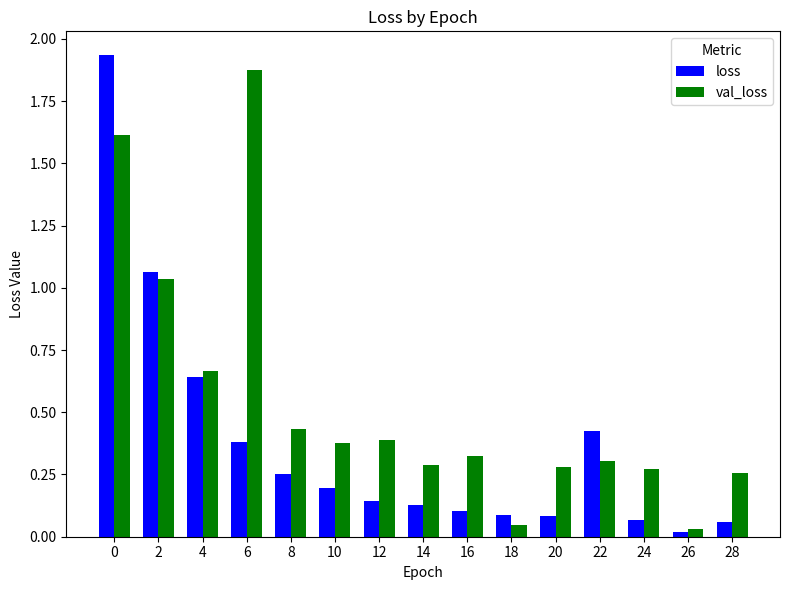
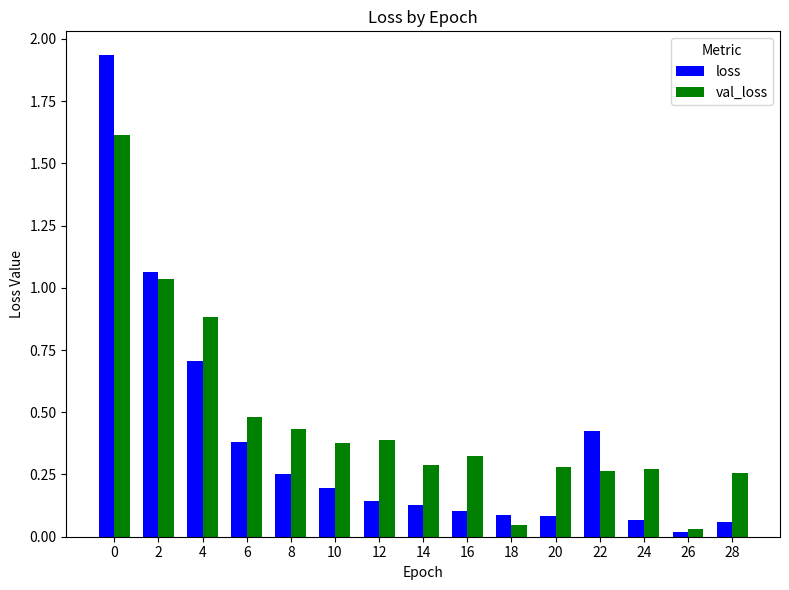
  {
    "loss": {
      "0": 1.93,
      "2": 1.06,
-     "4": 0.64,
+     "4": 0.70,
      "6": 0.38,
      "8": 0.25,
      "10": 0.20,
      "12": 0.14,
      "14": 0.13,
      "16": 0.10,
      "18": 0.09,
      "20": 0.08,
      "22": 0.43,
      "24": 0.07,
      "26": 0.02,
      "28": 0.06
    },
    "val_loss": {
      "0": 1.61,
      "2": 1.03,
-     "4": 0.67,
-     "6": 1.88,
+     "4": 0.88,
+     "6": 0.48,
      "8": 0.43,
      "10": 0.38,
      "12": 0.39,
      "14": 0.29,
      "16": 0.32,
      "18": 0.05,
      "20": 0.28,
-     "22": 0.31,
+     "22": 0.26,
      "24": 0.27,
      "26": 0.03,
      "28": 0.26
    }
  }
